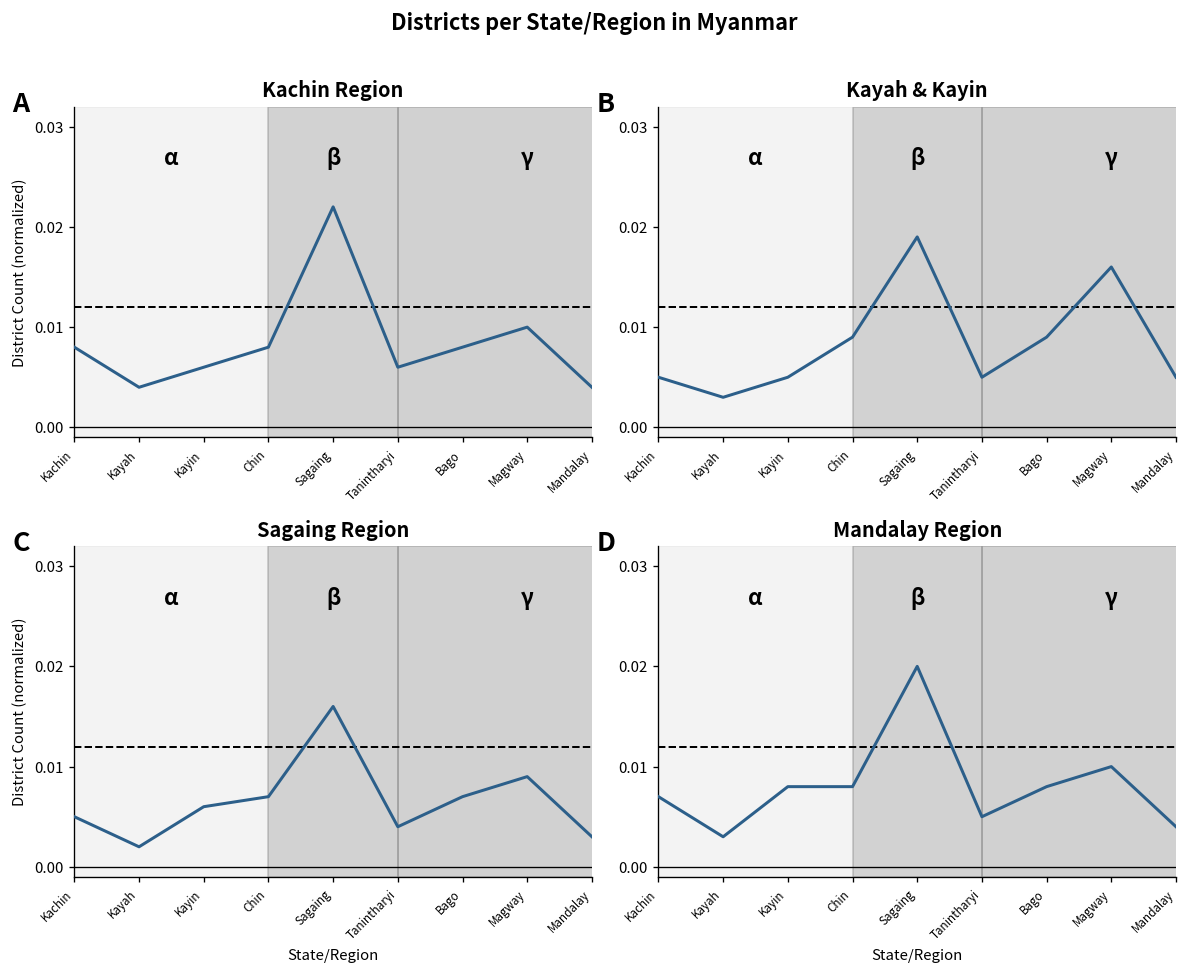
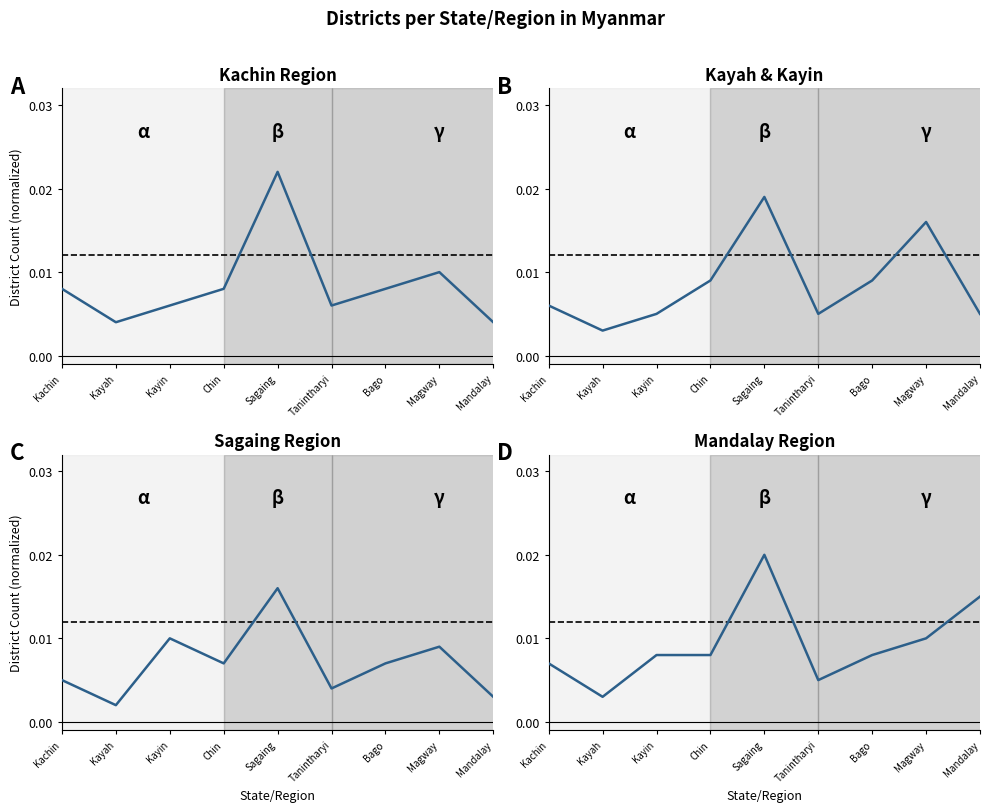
  {
    "Kachin Region": {
      "Kachin": 0.008,
      "Kayah": 0.004,
      "Kayin": 0.006,
      "Chin": 0.008,
      "Sagaing": 0.022,
      "Tanintharyi": 0.006,
      "Bago": 0.008,
      "Magway": 0.010,
      "Mandalay": 0.004
    },
    "Kayah & Kayin": {
-     "Kachin": 0.005,
+     "Kachin": 0.006,
      "Kayah": 0.003,
      "Kayin": 0.005,
      "Chin": 0.009,
      "Sagaing": 0.019,
      "Tanintharyi": 0.005,
      "Bago": 0.009,
      "Magway": 0.016,
      "Mandalay": 0.005
    },
    "Sagaing Region": {
      "Kachin": 0.005,
      "Kayah": 0.002,
-     "Kayin": 0.006,
+     "Kayin": 0.010,
      "Chin": 0.007,
      "Sagaing": 0.016,
      "Tanintharyi": 0.004,
      "Bago": 0.007,
      "Magway": 0.009,
      "Mandalay": 0.003
    },
    "Mandalay Region": {
      "Kachin": 0.007,
      "Kayah": 0.003,
      "Kayin": 0.008,
      "Chin": 0.008,
      "Sagaing": 0.020,
      "Tanintharyi": 0.005,
      "Bago": 0.008,
      "Magway": 0.010,
-     "Mandalay": 0.004
+     "Mandalay": 0.015
    }
  }
